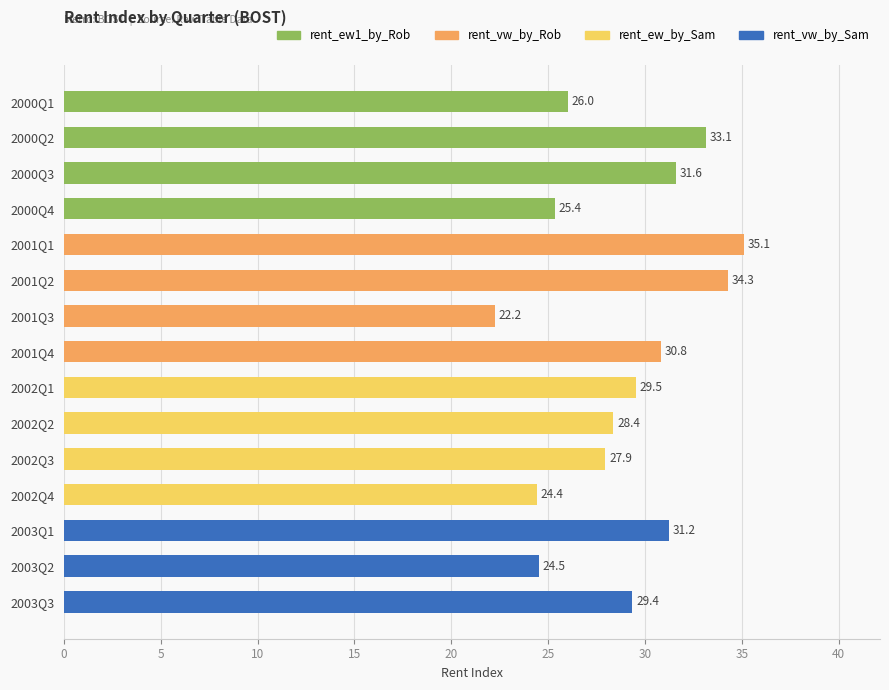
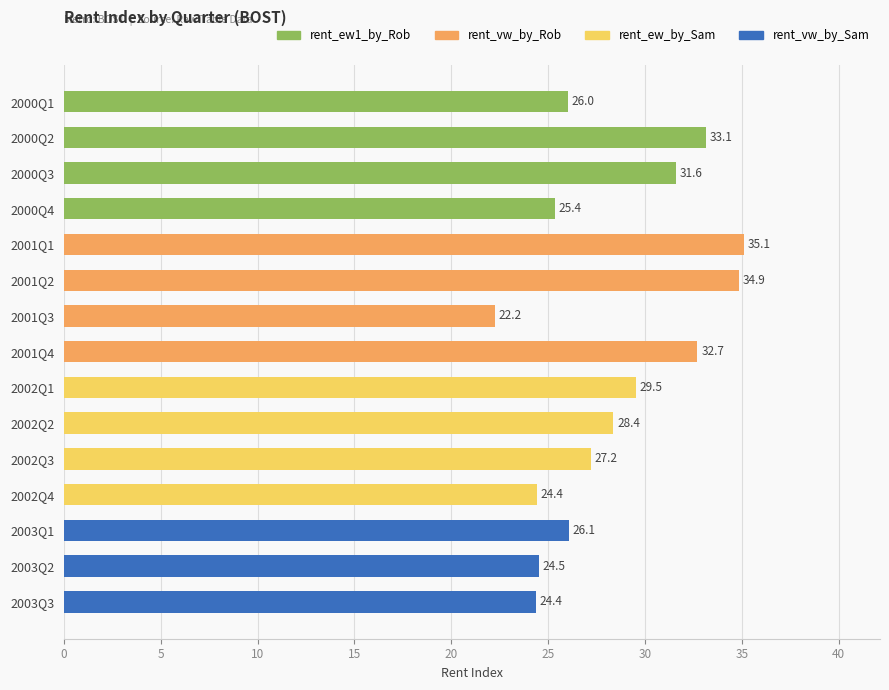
  {
    "2000Q1": 26.0,
    "2000Q2": 33.1,
    "2000Q3": 31.6,
    "2000Q4": 25.4,
    "2001Q1": 35.1,
-   "2001Q2": 34.3,
+   "2001Q2": 34.9,
    "2001Q3": 22.2,
-   "2001Q4": 30.8,
+   "2001Q4": 32.7,
    "2002Q1": 29.5,
    "2002Q2": 28.4,
-   "2002Q3": 27.9,
+   "2002Q3": 27.2,
    "2002Q4": 24.4,
-   "2003Q1": 31.2,
+   "2003Q1": 26.1,
    "2003Q2": 24.5,
-   "2003Q3": 29.4
+   "2003Q3": 24.4
  }
